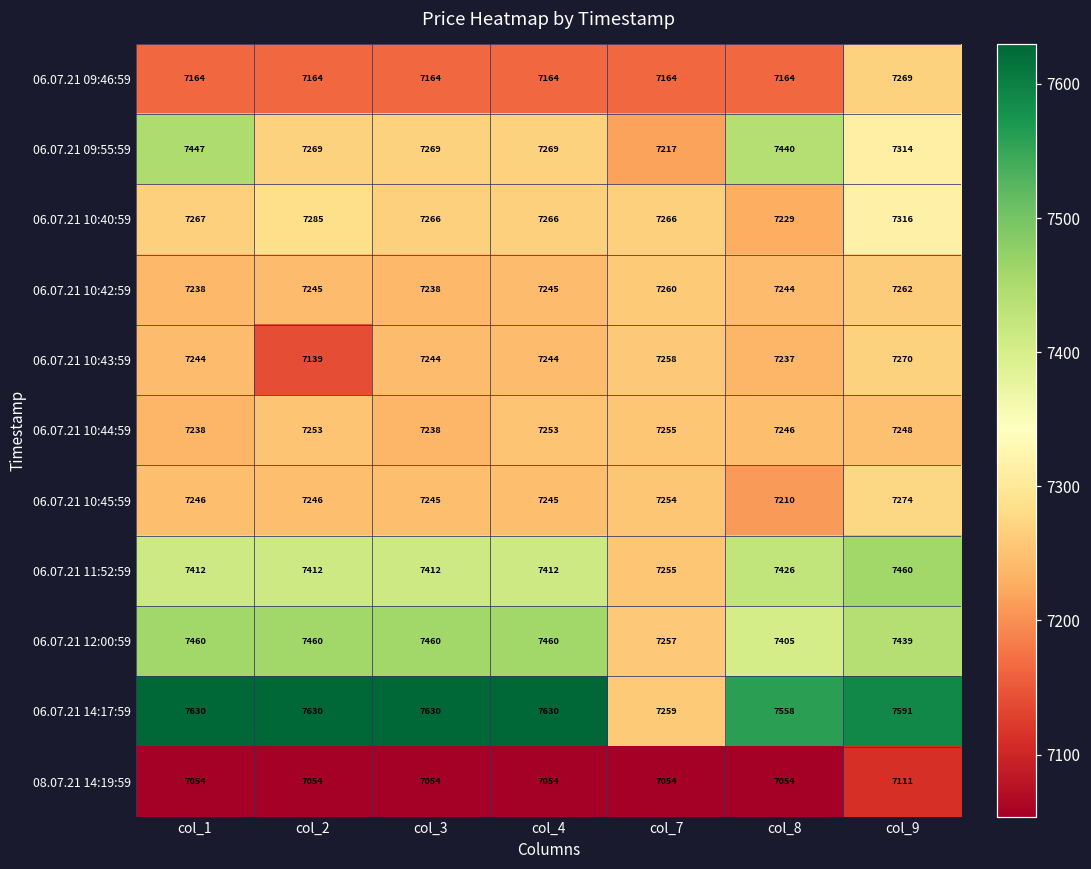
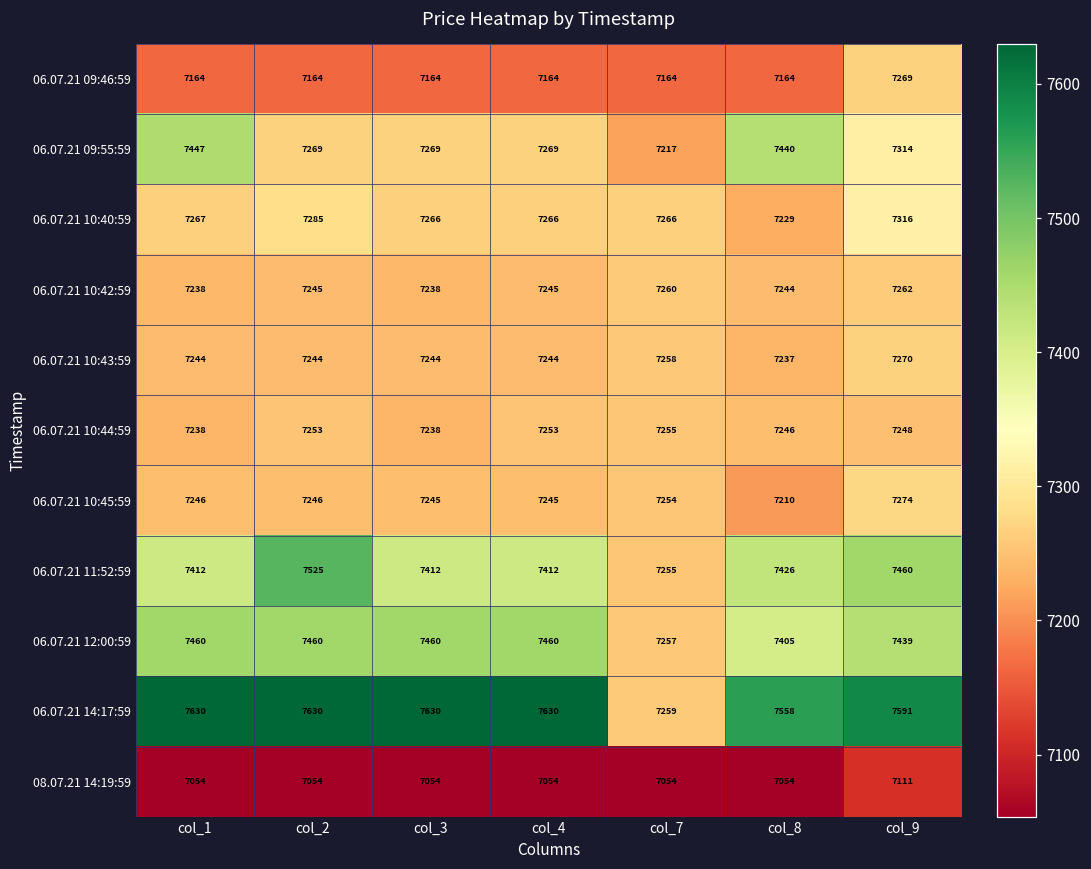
  {
    "06.07.21 09:46:59": {
      "col_1": 7164,
      "col_2": 7164,
      "col_3": 7164,
      "col_4": 7164,
      "col_7": 7164,
      "col_8": 7164,
      "col_9": 7269
    },
    "06.07.21 09:55:59": {
      "col_1": 7447,
      "col_2": 7269,
      "col_3": 7269,
      "col_4": 7269,
      "col_7": 7217,
      "col_8": 7440,
      "col_9": 7314
    },
    "06.07.21 10:40:59": {
      "col_1": 7267,
      "col_2": 7285,
      "col_3": 7266,
      "col_4": 7266,
      "col_7": 7266,
      "col_8": 7229,
      "col_9": 7316
    },
    "06.07.21 10:42:59": {
      "col_1": 7238,
      "col_2": 7245,
      "col_3": 7238,
      "col_4": 7245,
      "col_7": 7260,
      "col_8": 7244,
      "col_9": 7262
    },
    "06.07.21 10:43:59": {
      "col_1": 7244,
-     "col_2": 7139,
+     "col_2": 7244,
      "col_3": 7244,
      "col_4": 7244,
      "col_7": 7258,
      "col_8": 7237,
      "col_9": 7270
    },
    "06.07.21 10:44:59": {
      "col_1": 7238,
      "col_2": 7253,
      "col_3": 7238,
      "col_4": 7253,
      "col_7": 7255,
      "col_8": 7246,
      "col_9": 7248
    },
    "06.07.21 10:45:59": {
      "col_1": 7246,
      "col_2": 7246,
      "col_3": 7245,
      "col_4": 7245,
      "col_7": 7254,
      "col_8": 7210,
      "col_9": 7274
    },
    "06.07.21 11:52:59": {
      "col_1": 7412,
-     "col_2": 7412,
+     "col_2": 7525,
      "col_3": 7412,
      "col_4": 7412,
      "col_7": 7255,
      "col_8": 7426,
      "col_9": 7460
    },
    "06.07.21 12:00:59": {
      "col_1": 7460,
      "col_2": 7460,
      "col_3": 7460,
      "col_4": 7460,
      "col_7": 7257,
      "col_8": 7405,
      "col_9": 7439
    },
    "06.07.21 14:17:59": {
      "col_1": 7630,
      "col_2": 7630,
      "col_3": 7630,
      "col_4": 7630,
      "col_7": 7259,
      "col_8": 7558,
      "col_9": 7591
    },
    "08.07.21 14:19:59": {
      "col_1": 7054,
      "col_2": 7054,
      "col_3": 7054,
      "col_4": 7054,
      "col_7": 7054,
      "col_8": 7054,
      "col_9": 7111
    }
  }
